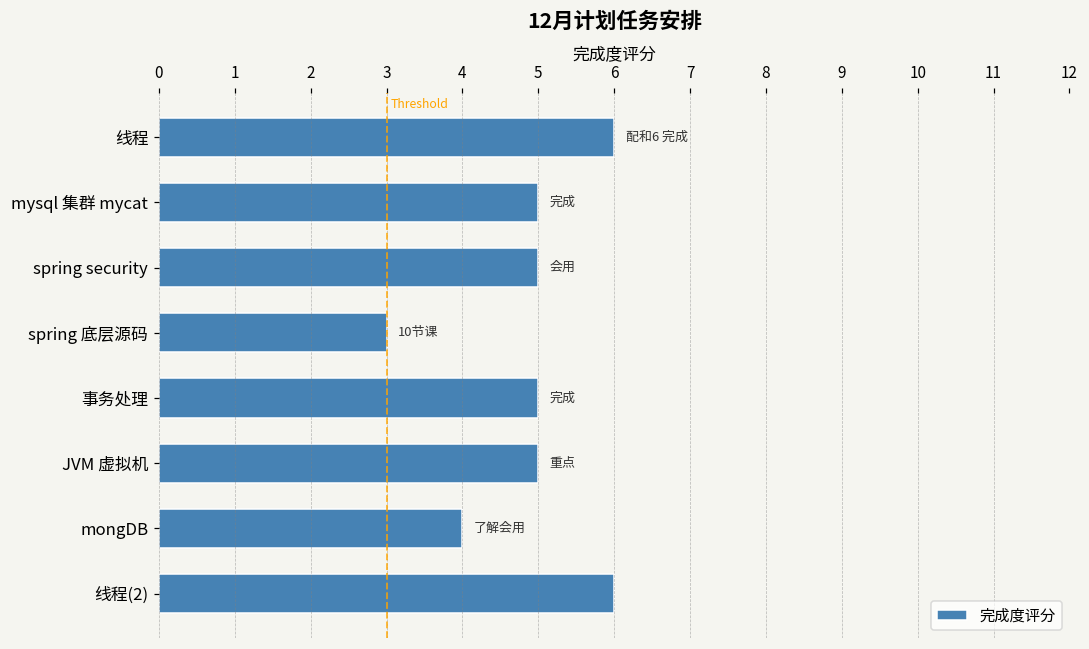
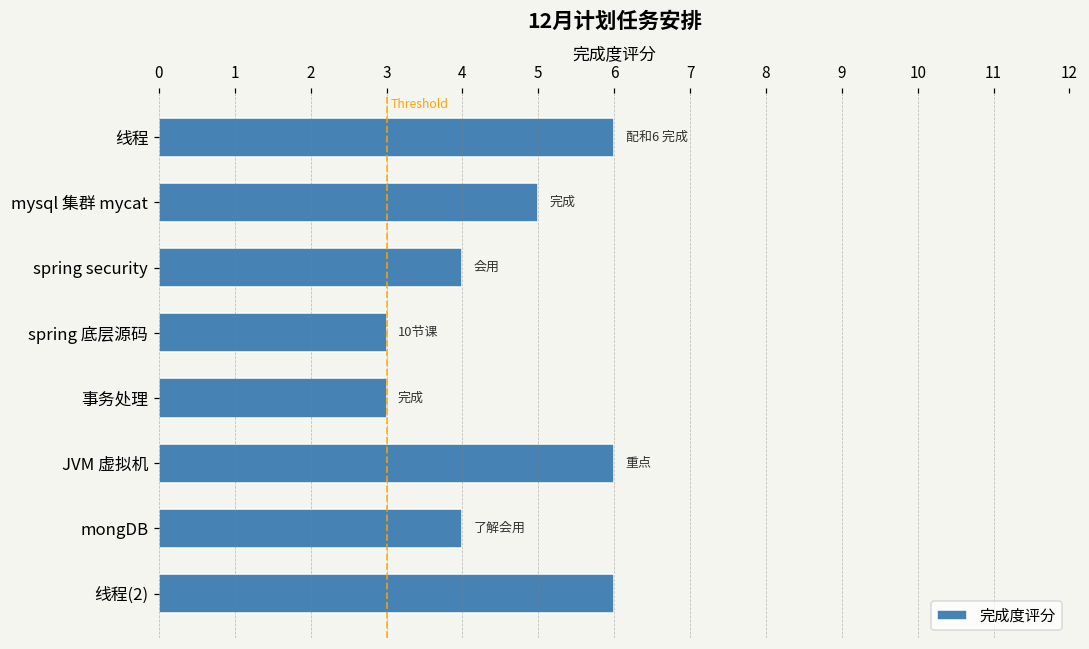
  {
    "线程": 6,
    "mysql 集群 mycat": 5,
-   "spring security": 5,
-   "事务处理": 5,
-   "JVM 虚拟机": 5,
+   "spring security": 4,
+   "事务处理": 3,
+   "JVM 虚拟机": 6,
    "mongDB": 4,
    "线程(2)": 6
  }
